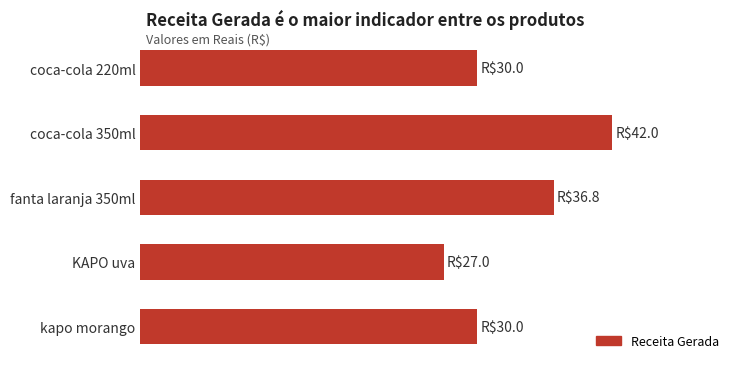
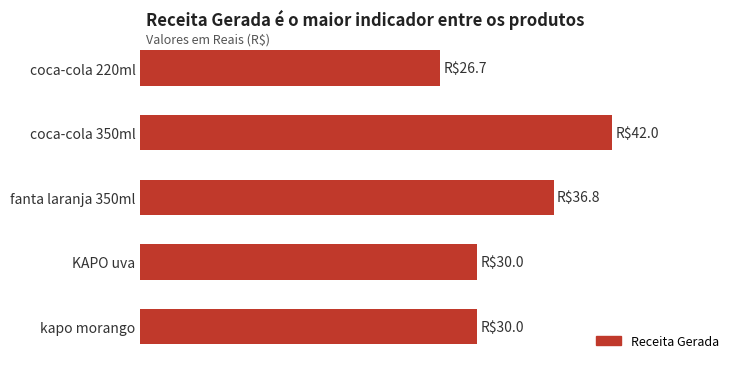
  {
-   "coca-cola 220ml": "$30.0",
+   "coca-cola 220ml": "$26.7",
    "coca-cola 350ml": "$42.0",
    "fanta laranja 350ml": "$36.8",
-   "KAPO uva": "$27.0",
+   "KAPO uva": "$30.0",
    "kapo morango": "$30.0"
  }
